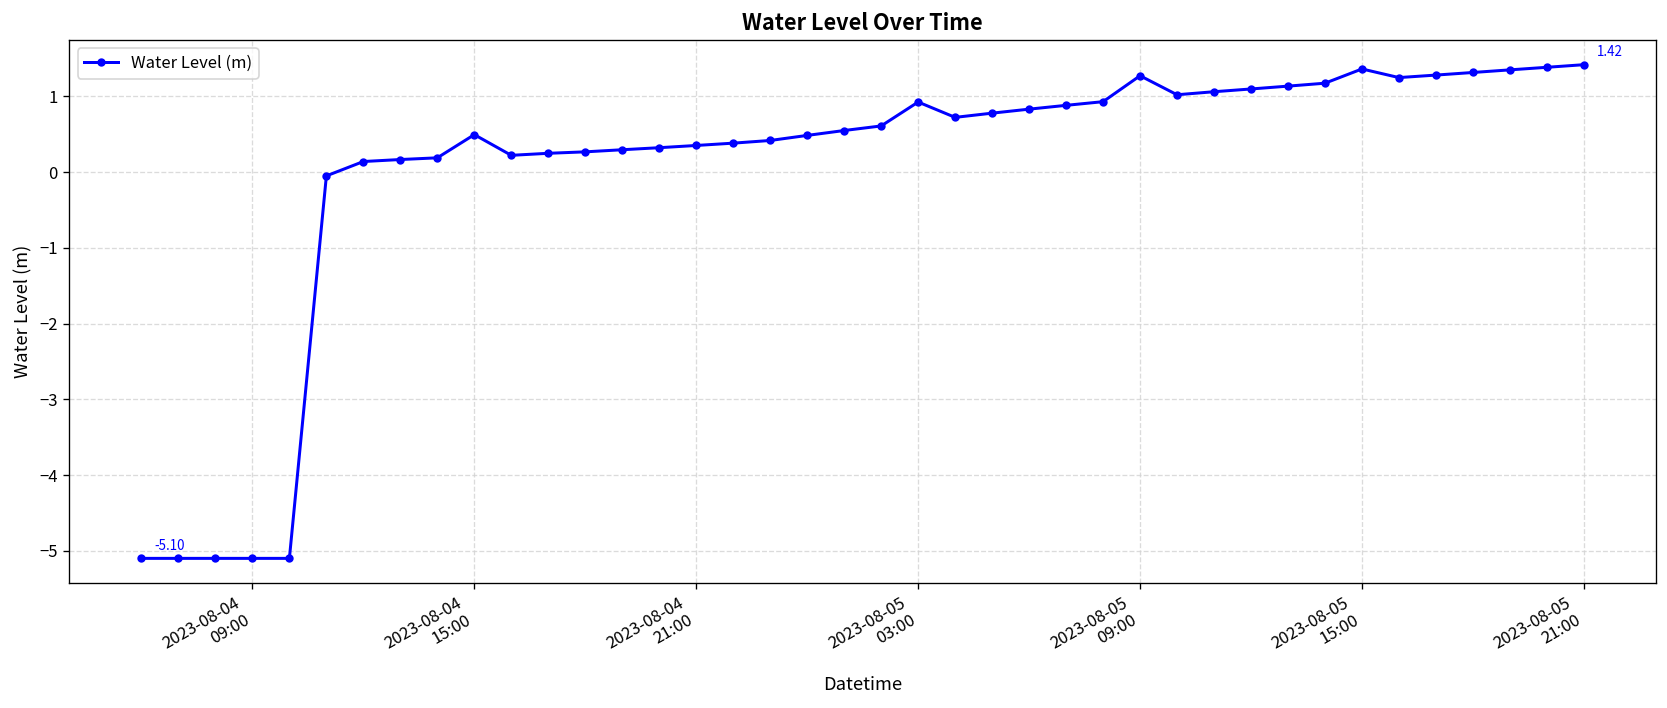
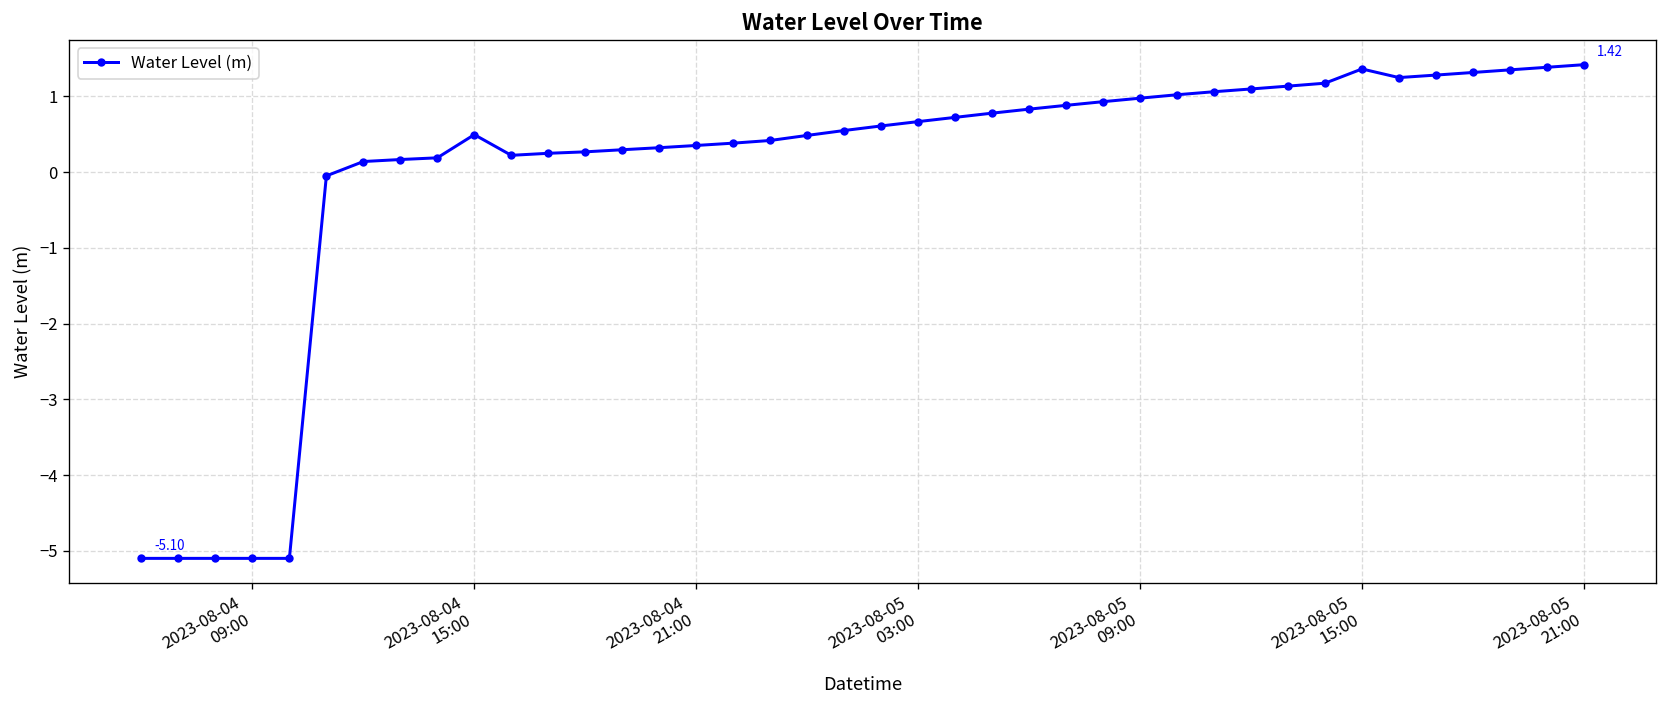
  {
    "2023-08-04 09:00": -5.1,
    "2023-08-04 15:00": 0.5,
    "2023-08-04 21:00": 0.4,
-   "2023-08-05 03:00": 0.9,
-   "2023-08-05 09:00": 1.3,
+   "2023-08-05 03:00": 0.7,
+   "2023-08-05 09:00": 1.0,
    "2023-08-05 15:00": 1.4
  }
